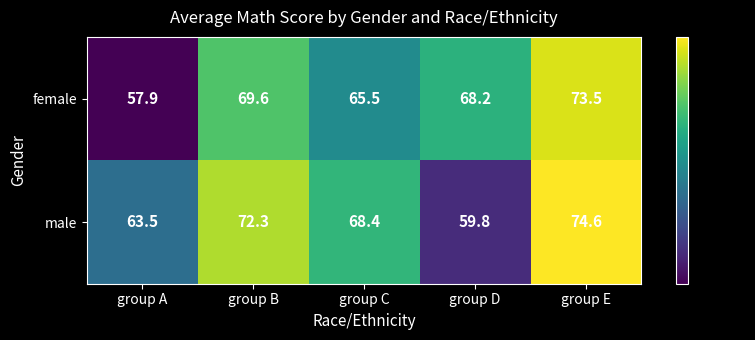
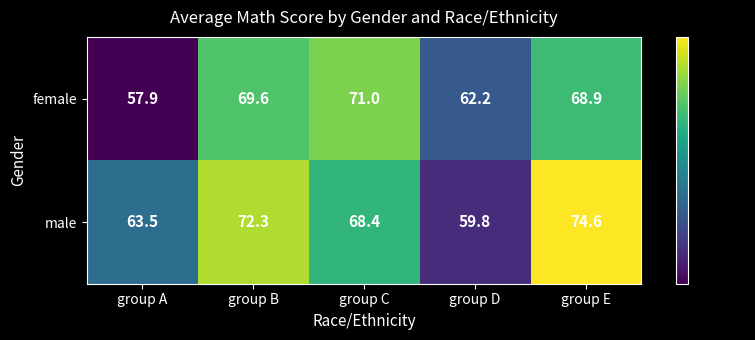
  {
    "female": {
      "group A": 57.9,
      "group B": 69.6,
-     "group C": 65.5,
-     "group D": 68.2,
-     "group E": 73.5
+     "group C": 71.0,
+     "group D": 62.2,
+     "group E": 68.9
    },
    "male": {
      "group A": 63.5,
      "group B": 72.3,
      "group C": 68.4,
      "group D": 59.8,
      "group E": 74.6
    }
  }
